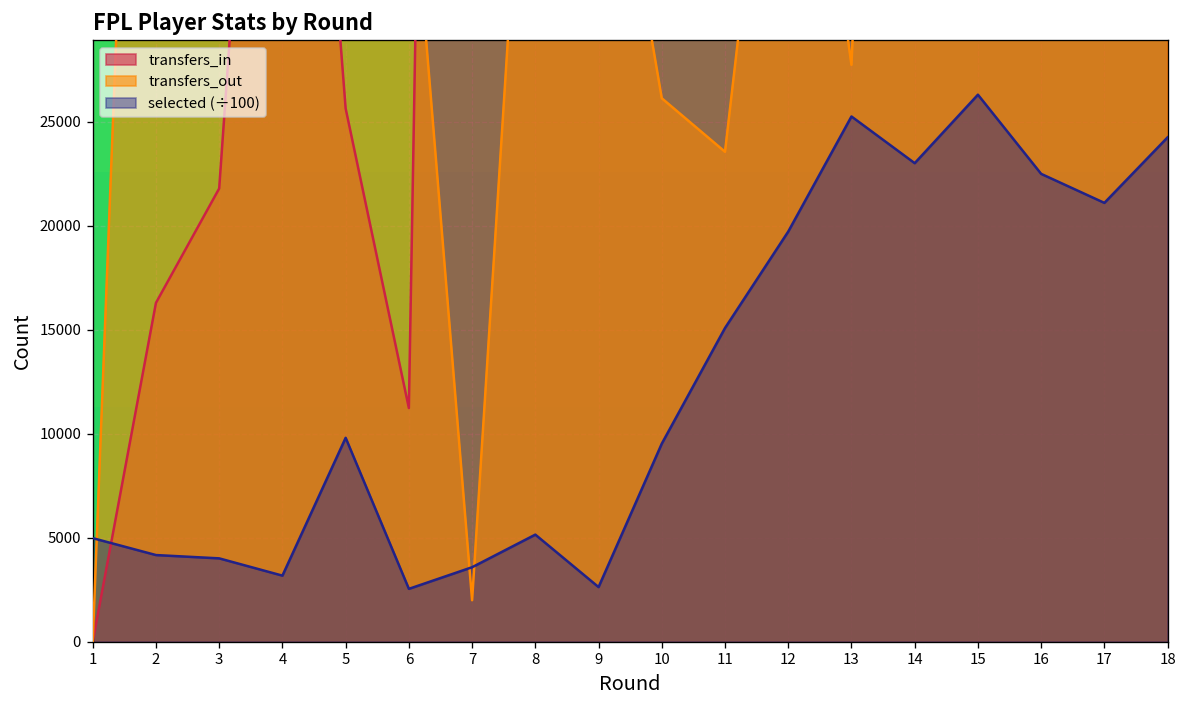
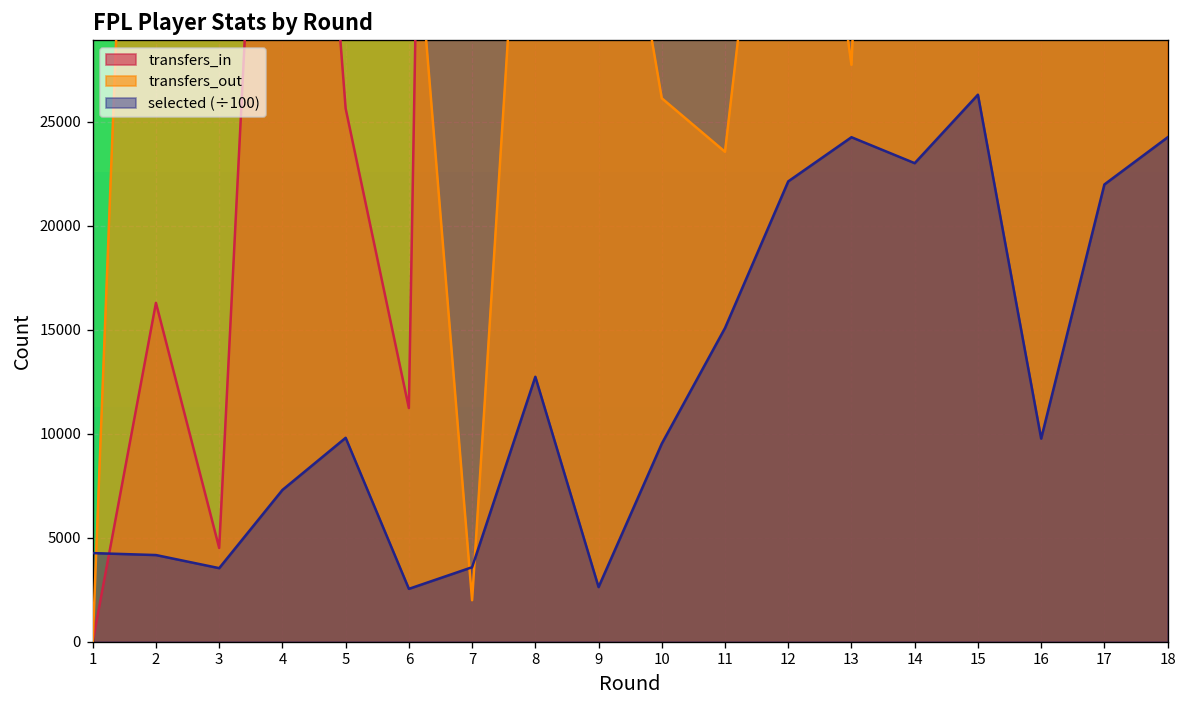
  {
    "transfers_in": {
      "2": 16300,
-     "3": 21800,
+     "3": 4500,
      "5": 25600,
      "6": 11200
    },
    "transfers_out": {
      "7": 2000,
      "10": 26100,
      "11": 23500,
      "13": 27700
    },
    "selected (÷100)": {
-     "1": 5000,
+     "1": 4300,
      "2": 4200,
-     "3": 4000,
-     "4": 3200,
+     "3": 3500,
+     "4": 7300,
      "5": 9800,
      "6": 2500,
      "7": 3600,
-     "8": 5100,
+     "8": 12700,
      "9": 2600,
      "10": 9500,
      "11": 15100,
-     "12": 19700,
-     "13": 25200,
+     "12": 22100,
+     "13": 24200,
      "14": 23000,
      "15": 26300,
-     "16": 22500,
-     "17": 21100,
+     "16": 9800,
+     "17": 22000,
      "18": 24200
    }
  }
